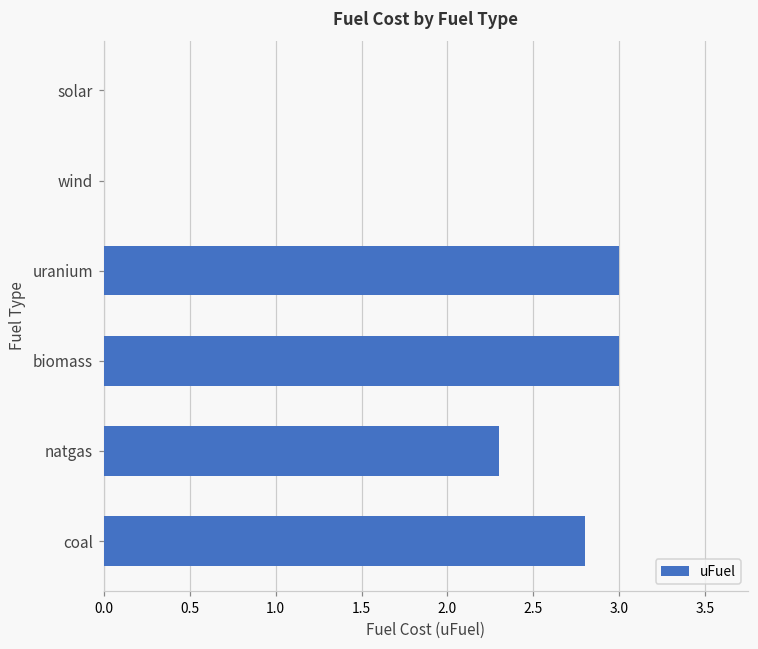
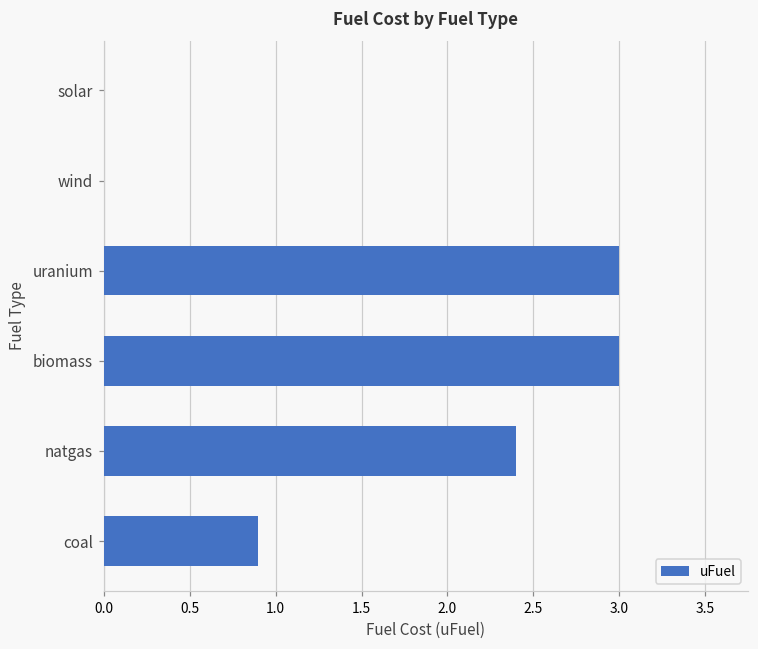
  {
    "solar": 0.0,
    "wind": 0.0,
    "uranium": 3.0,
    "biomass": 3.0,
-   "natgas": 2.3,
-   "coal": 2.8
+   "natgas": 2.4,
+   "coal": 0.9
  }
